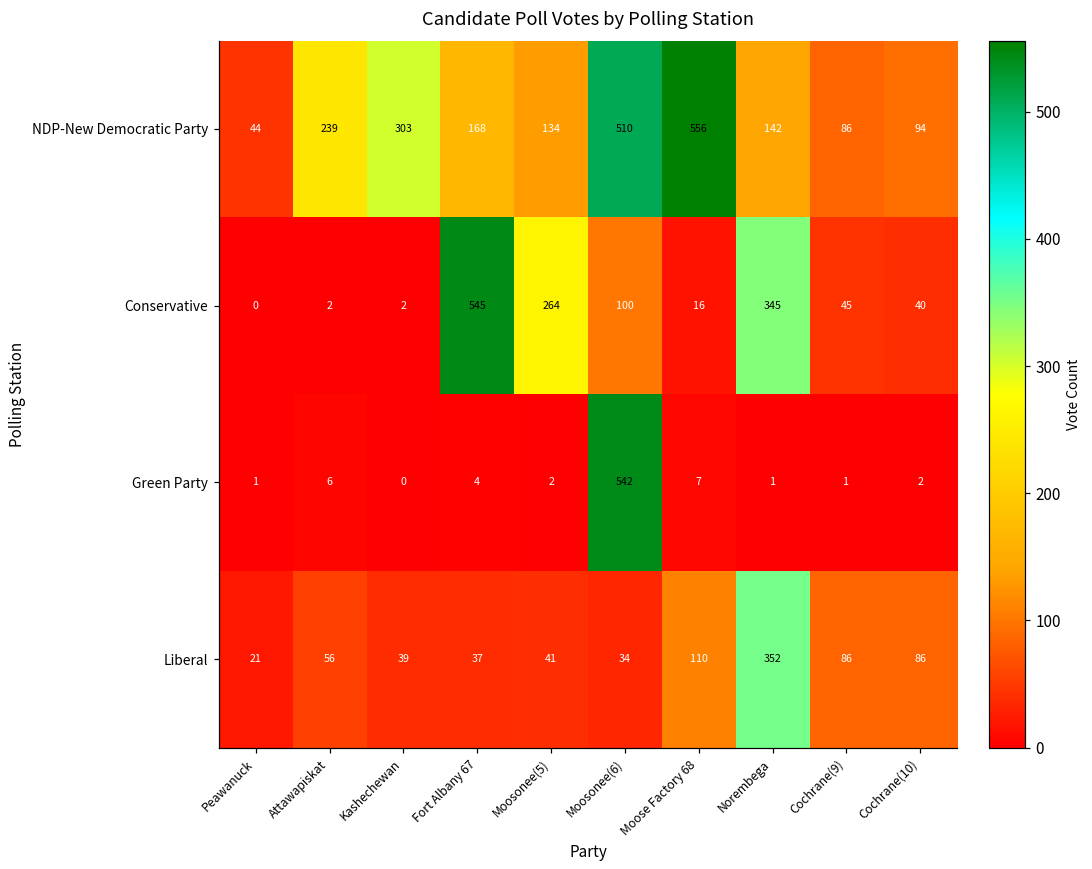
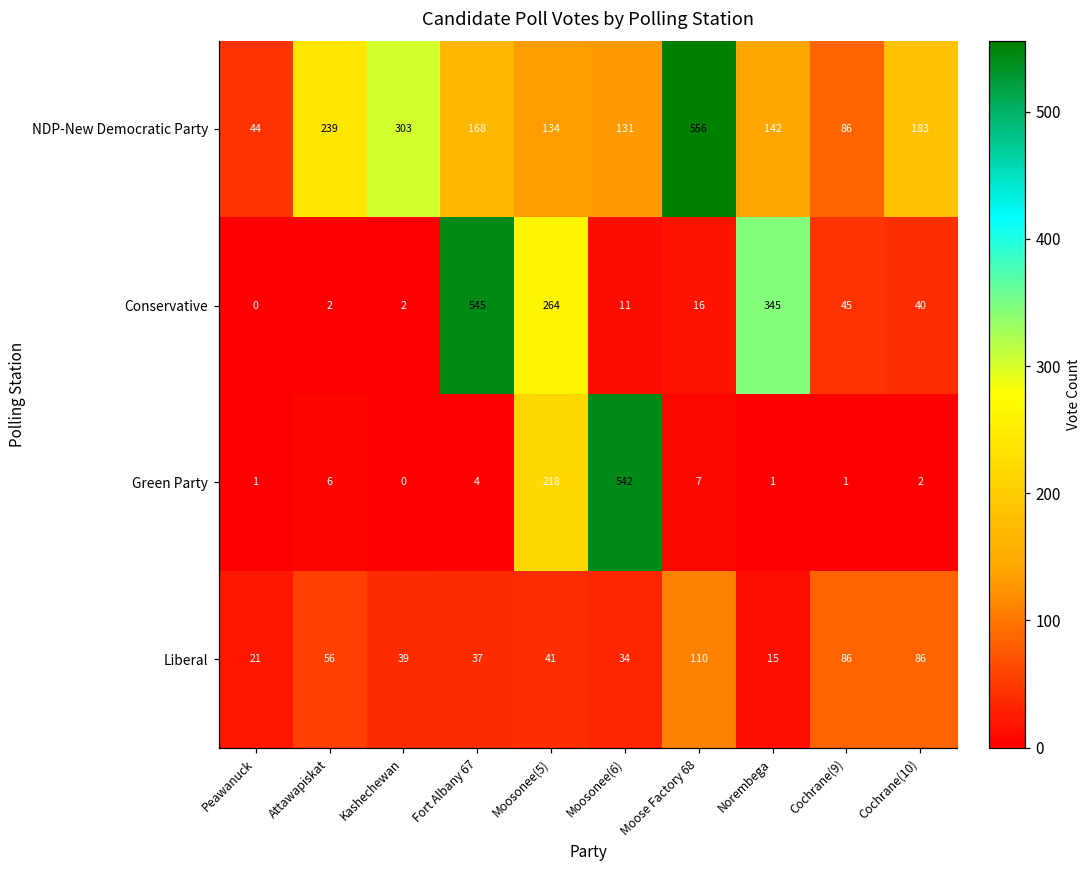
  {
    "NDP-New Democratic Party": {
      "Peawanuck": 44,
      "Attawapiskat": 239,
      "Kashechewan": 303,
      "Fort Albany 67": 168,
      "Moosonee(5)": 134,
-     "Moosonee(6)": 510,
+     "Moosonee(6)": 131,
      "Moose Factory 68": 556,
      "Norembega": 142,
      "Cochrane(9)": 86,
-     "Cochrane(10)": 94
+     "Cochrane(10)": 183
    },
    "Conservative": {
      "Peawanuck": 0,
      "Attawapiskat": 2,
      "Kashechewan": 2,
      "Fort Albany 67": 545,
      "Moosonee(5)": 264,
-     "Moosonee(6)": 100,
+     "Moosonee(6)": 11,
      "Moose Factory 68": 16,
      "Norembega": 345,
      "Cochrane(9)": 45,
      "Cochrane(10)": 40
    },
    "Green Party": {
      "Peawanuck": 1,
      "Attawapiskat": 6,
      "Kashechewan": 0,
      "Fort Albany 67": 4,
-     "Moosonee(5)": 2,
+     "Moosonee(5)": 218,
      "Moosonee(6)": 542,
      "Moose Factory 68": 7,
      "Norembega": 1,
      "Cochrane(9)": 1,
      "Cochrane(10)": 2
    },
    "Liberal": {
      "Peawanuck": 21,
      "Attawapiskat": 56,
      "Kashechewan": 39,
      "Fort Albany 67": 37,
      "Moosonee(5)": 41,
      "Moosonee(6)": 34,
      "Moose Factory 68": 110,
-     "Norembega": 352,
+     "Norembega": 15,
      "Cochrane(9)": 86,
      "Cochrane(10)": 86
    }
  }
